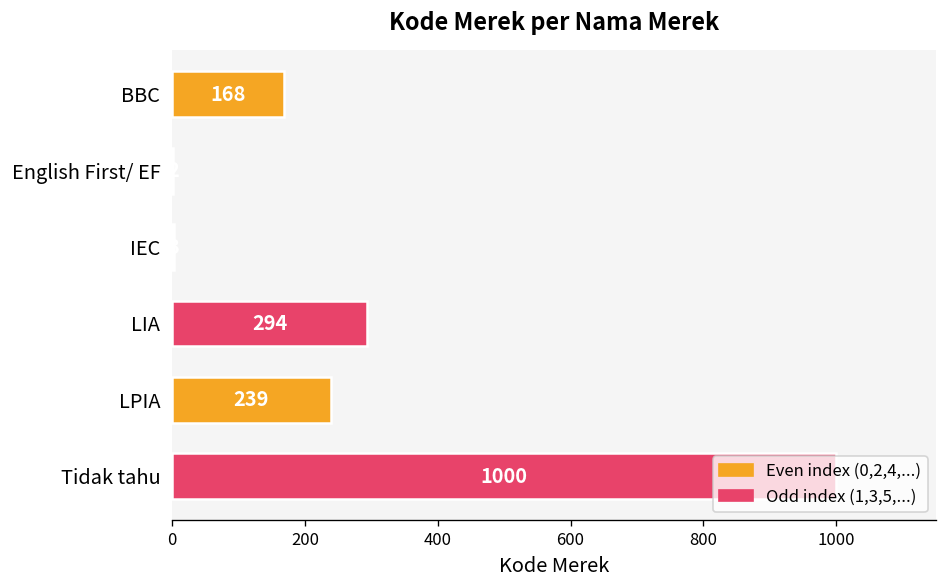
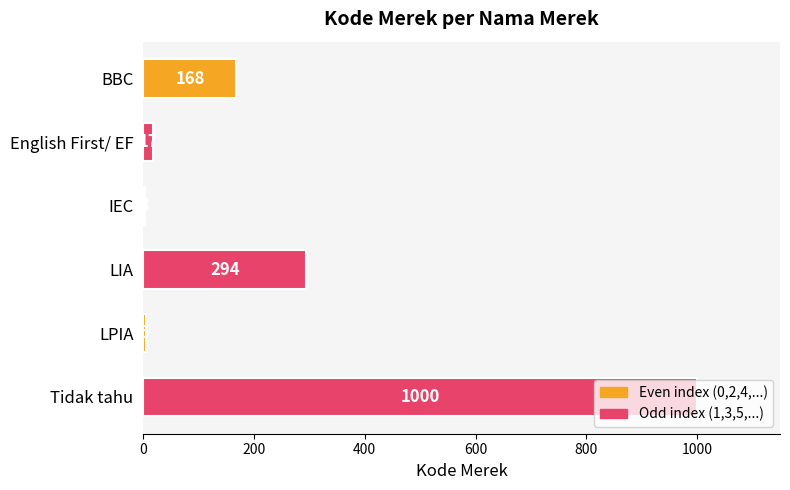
  {
-   "English First/ EF": 0,
-   "LPIA": 240
+   "English First/ EF": 20,
+   "LPIA": 10
  }
